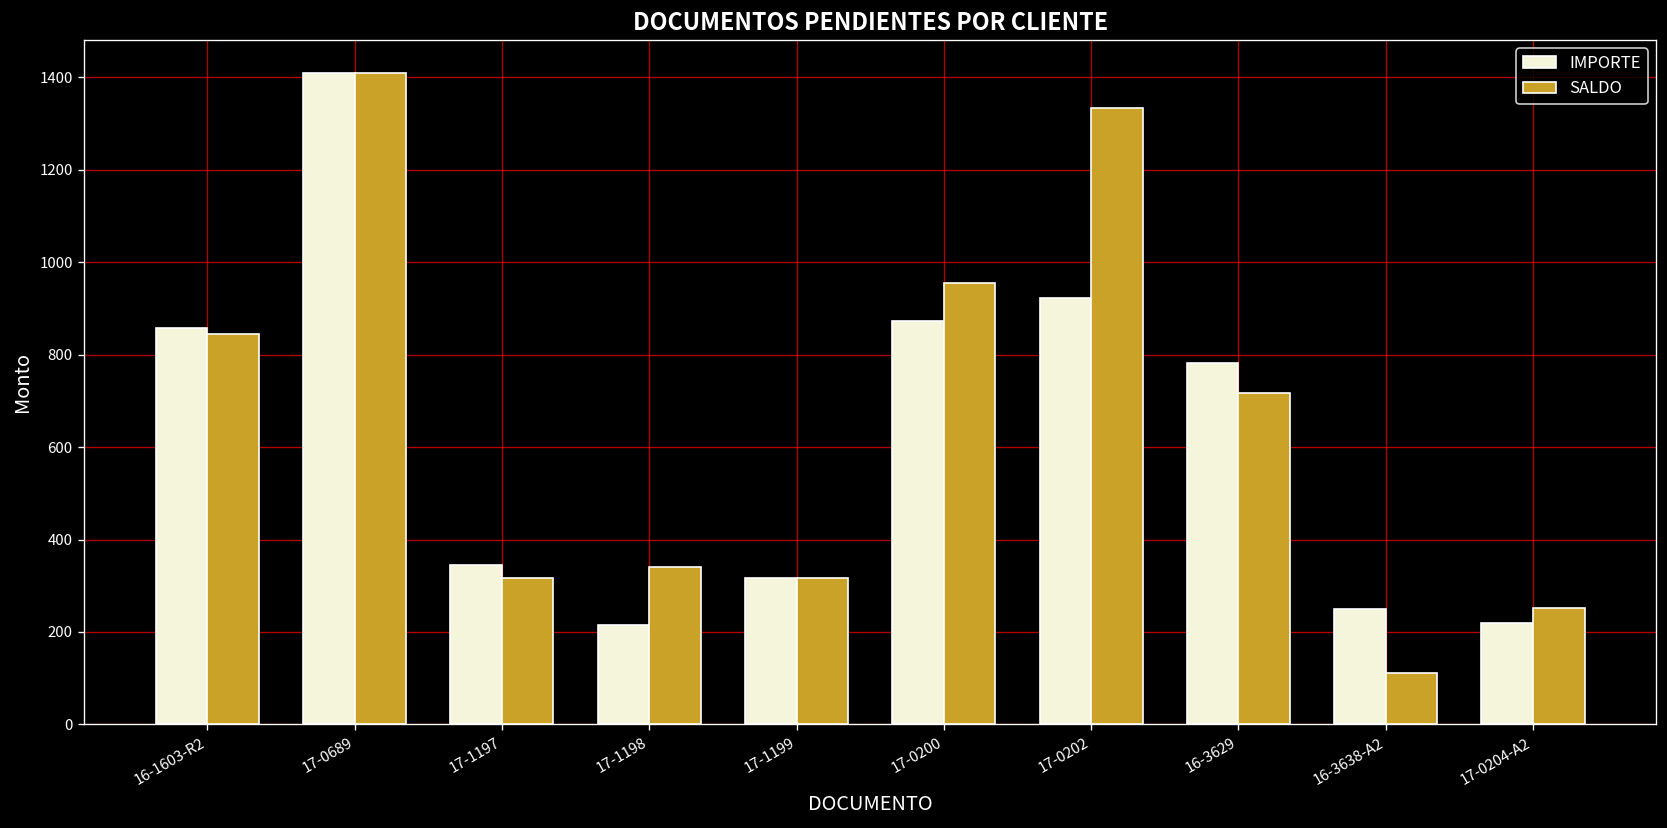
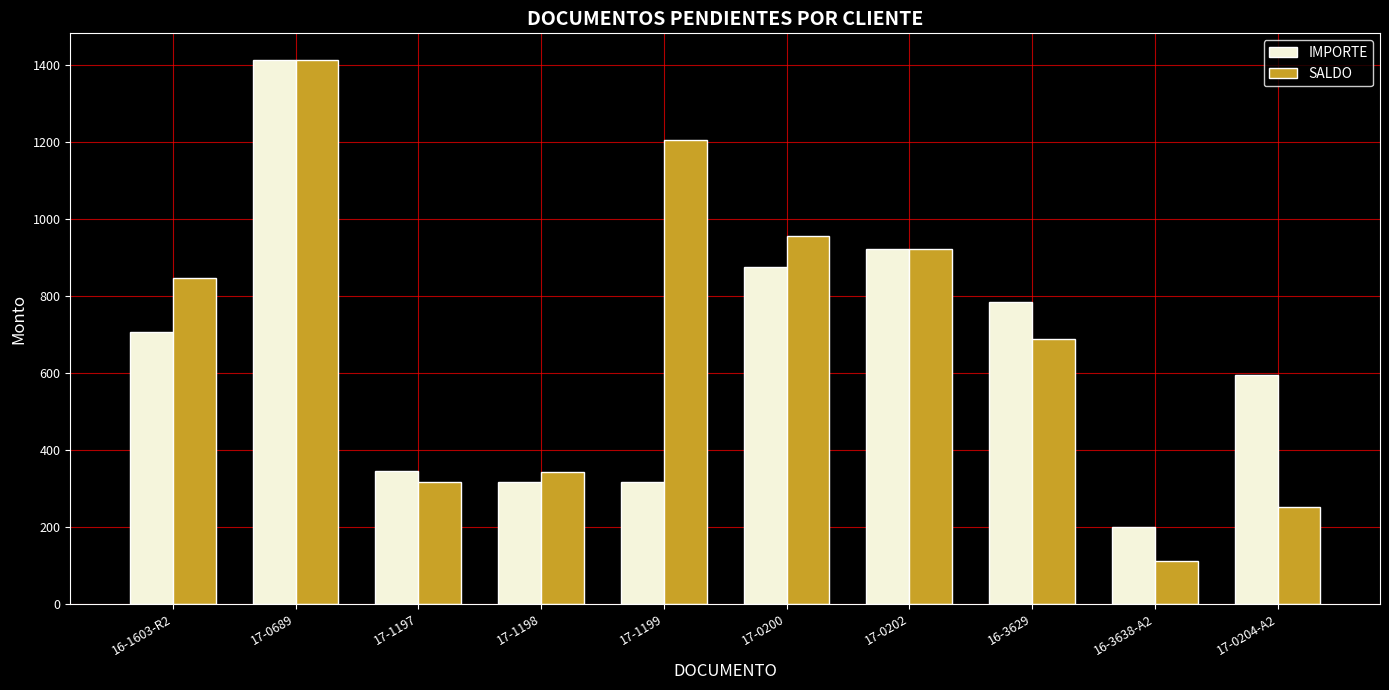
  {
    "IMPORTE": {
-     "16-1603-R2": 860,
+     "16-1603-R2": 710,
      "17-0689": 1410,
      "17-1197": 340,
-     "17-1198": 210,
+     "17-1198": 320,
      "17-1199": 320,
      "17-0200": 870,
      "17-0202": 920,
      "16-3629": 780,
-     "16-3638-A2": 250,
-     "17-0204-A2": 220
+     "16-3638-A2": 200,
+     "17-0204-A2": 590
    },
    "SALDO": {
      "16-1603-R2": 850,
      "17-0689": 1410,
      "17-1197": 320,
      "17-1198": 340,
-     "17-1199": 320,
+     "17-1199": 1200,
      "17-0200": 950,
-     "17-0202": 1330,
-     "16-3629": 720,
+     "17-0202": 920,
+     "16-3629": 690,
      "16-3638-A2": 110,
      "17-0204-A2": 250
    }
  }
